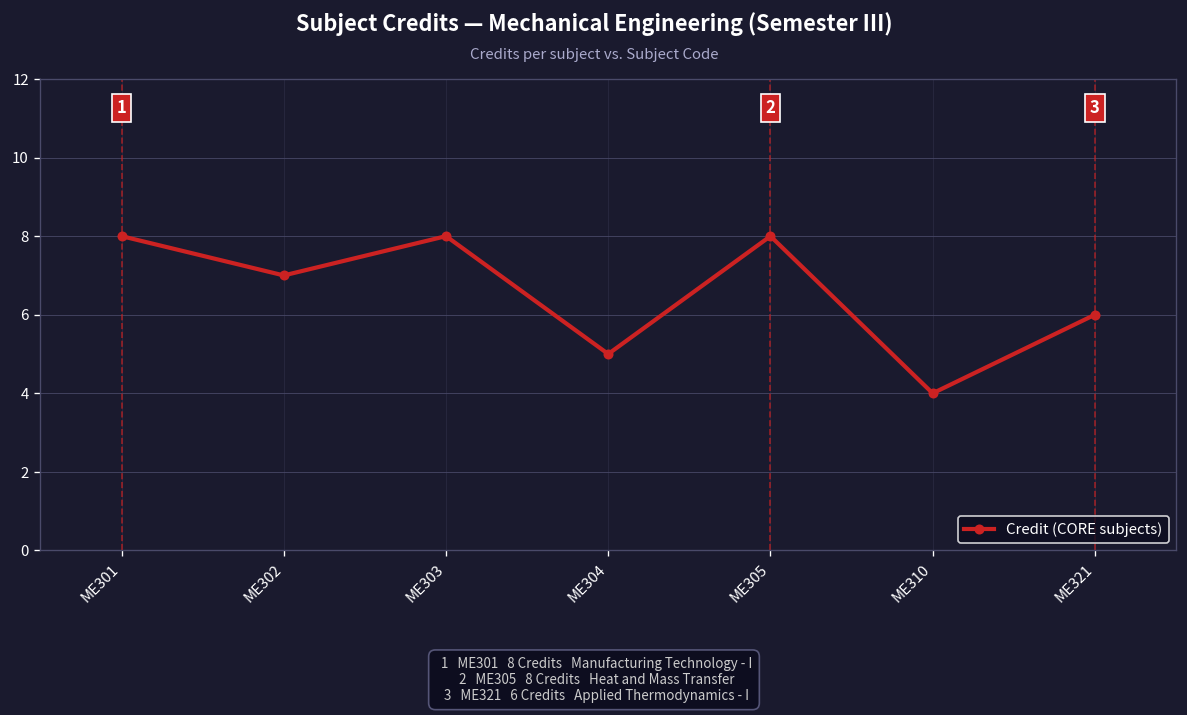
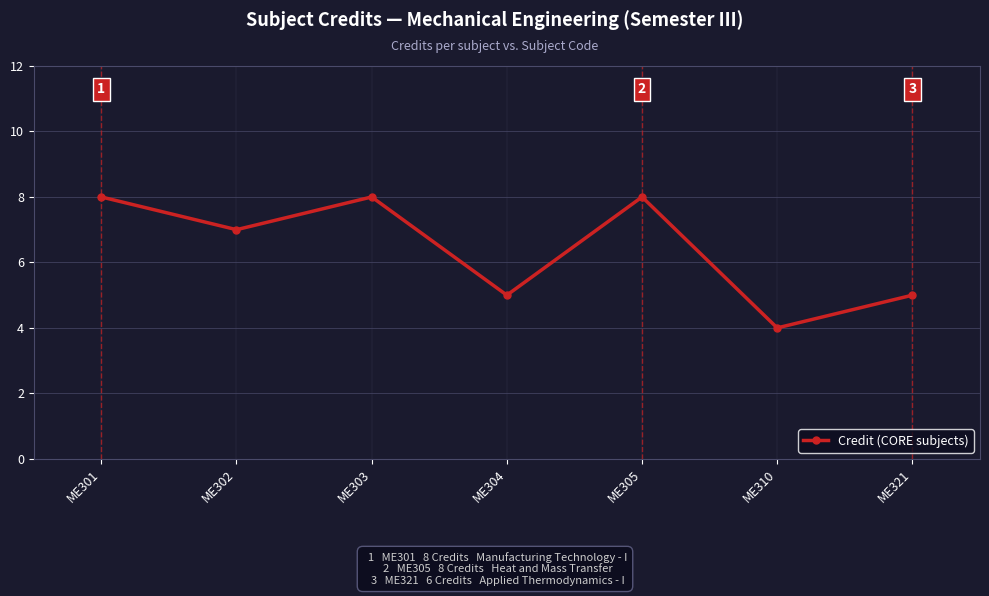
  {
    "ME301": 8,
    "ME302": 7,
    "ME303": 8,
    "ME304": 5,
    "ME305": 8,
    "ME310": 4,
-   "ME321": 6
+   "ME321": 5
  }
